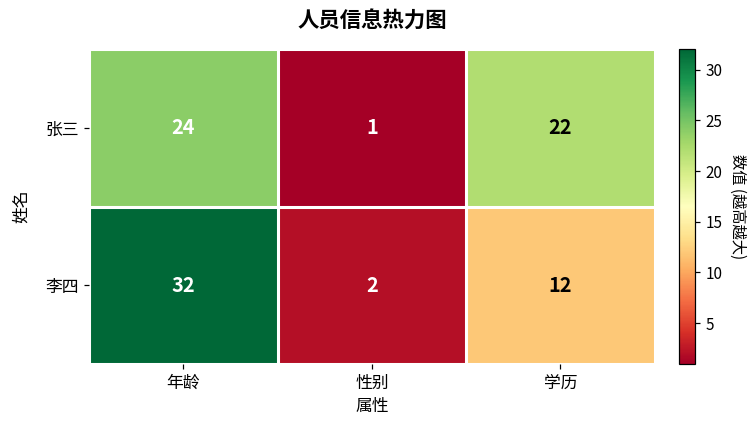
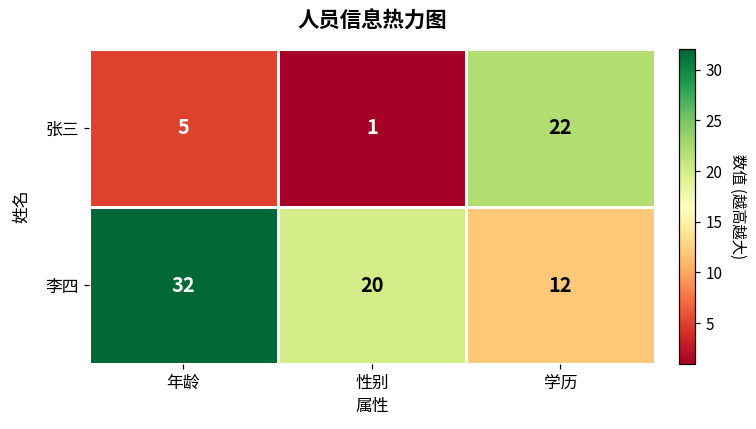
  {
    "张三": {
-     "年龄": 24,
+     "年龄": 5,
      "性别": 1,
      "学历": 22
    },
    "李四": {
      "年龄": 32,
-     "性别": 2,
+     "性别": 20,
      "学历": 12
    }
  }
